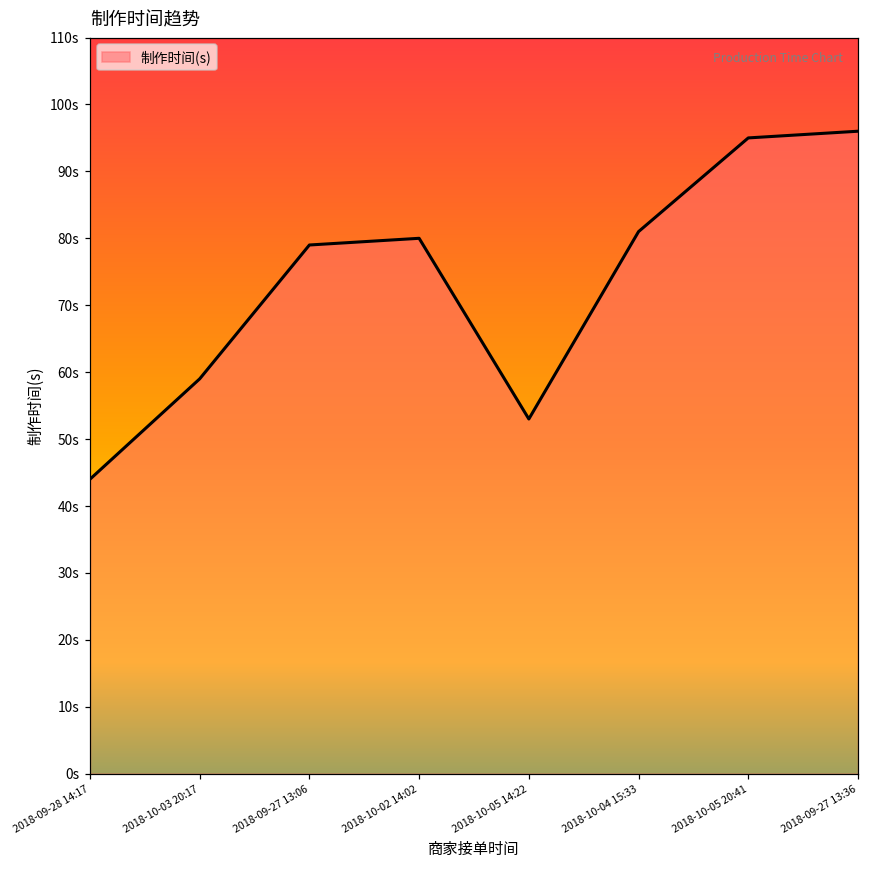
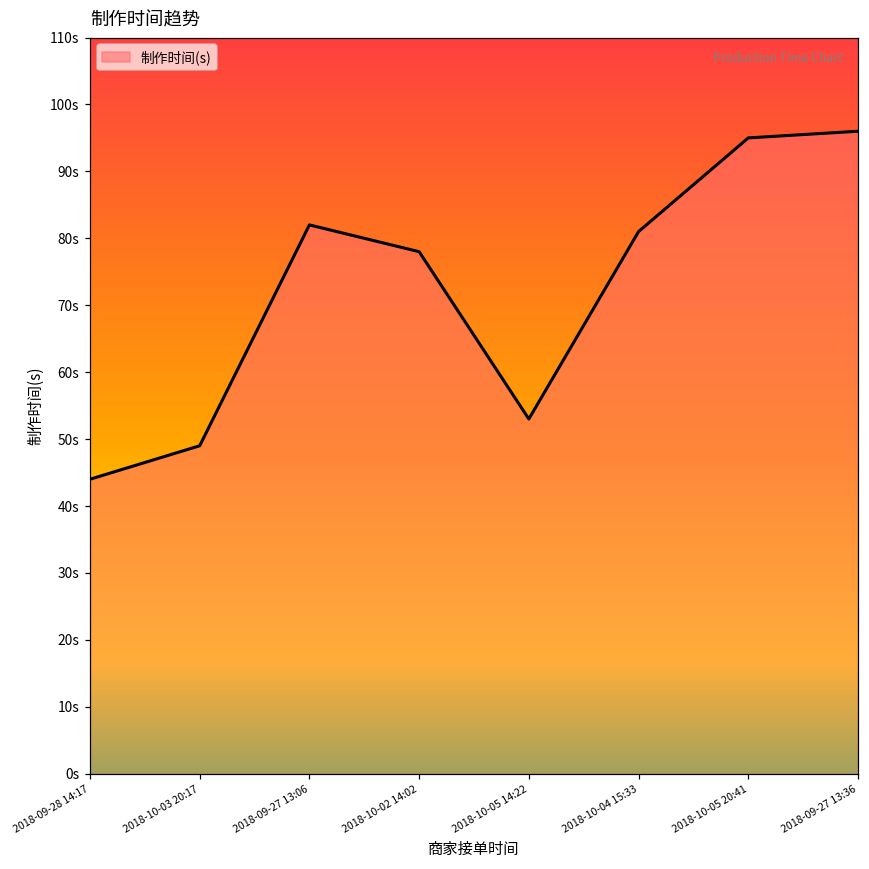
  {
    "2018-09-28 14:17": "44s",
-   "2018-10-03 20:17": "59s",
-   "2018-09-27 13:06": "79s",
-   "2018-10-02 14:02": "80s",
+   "2018-10-03 20:17": "49s",
+   "2018-09-27 13:06": "82s",
+   "2018-10-02 14:02": "78s",
    "2018-10-05 14:22": "53s",
    "2018-10-04 15:33": "81s",
    "2018-10-05 20:41": "95s",
    "2018-09-27 13:36": "96s"
  }
